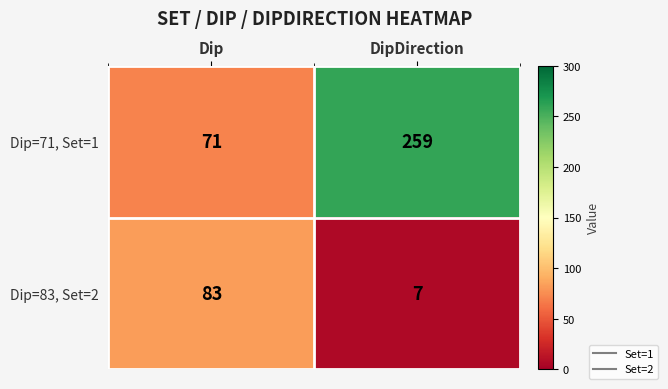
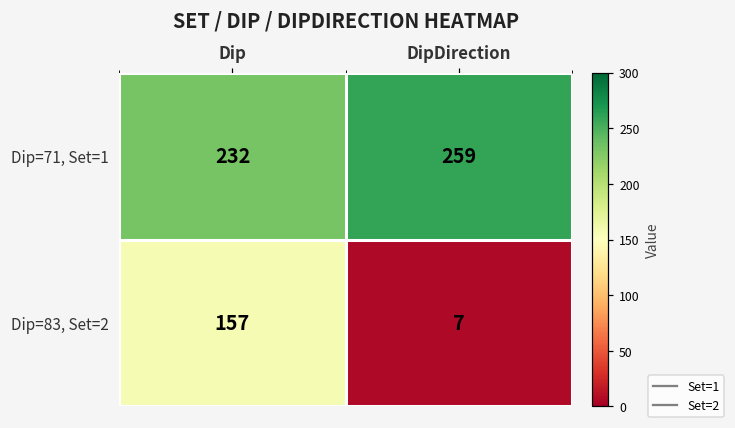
  {
    "Dip=71, Set=1": {
-     "Dip": 71,
+     "Dip": 232,
      "DipDirection": 259
    },
    "Dip=83, Set=2": {
-     "Dip": 83,
+     "Dip": 157,
      "DipDirection": 7
    }
  }
